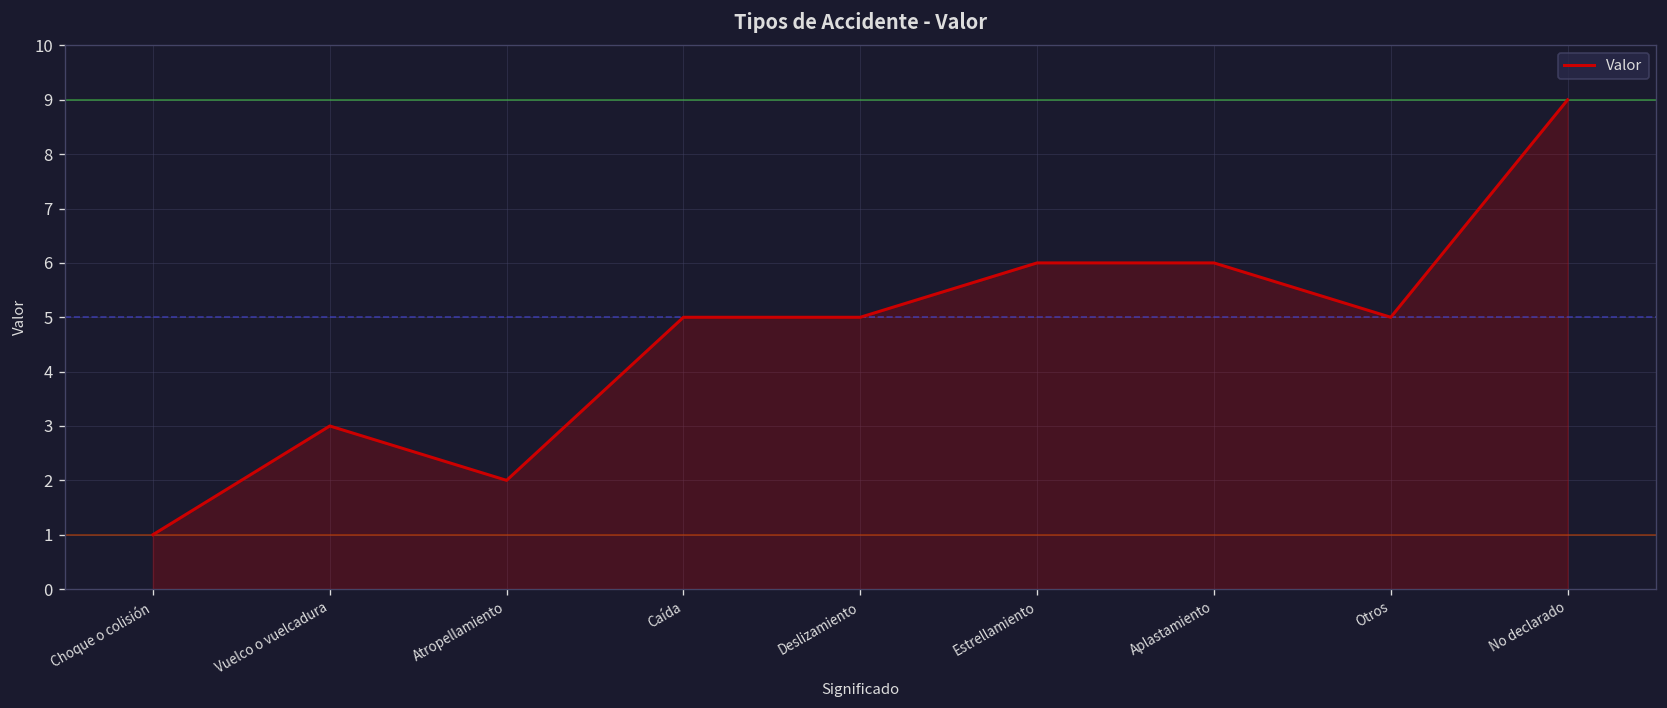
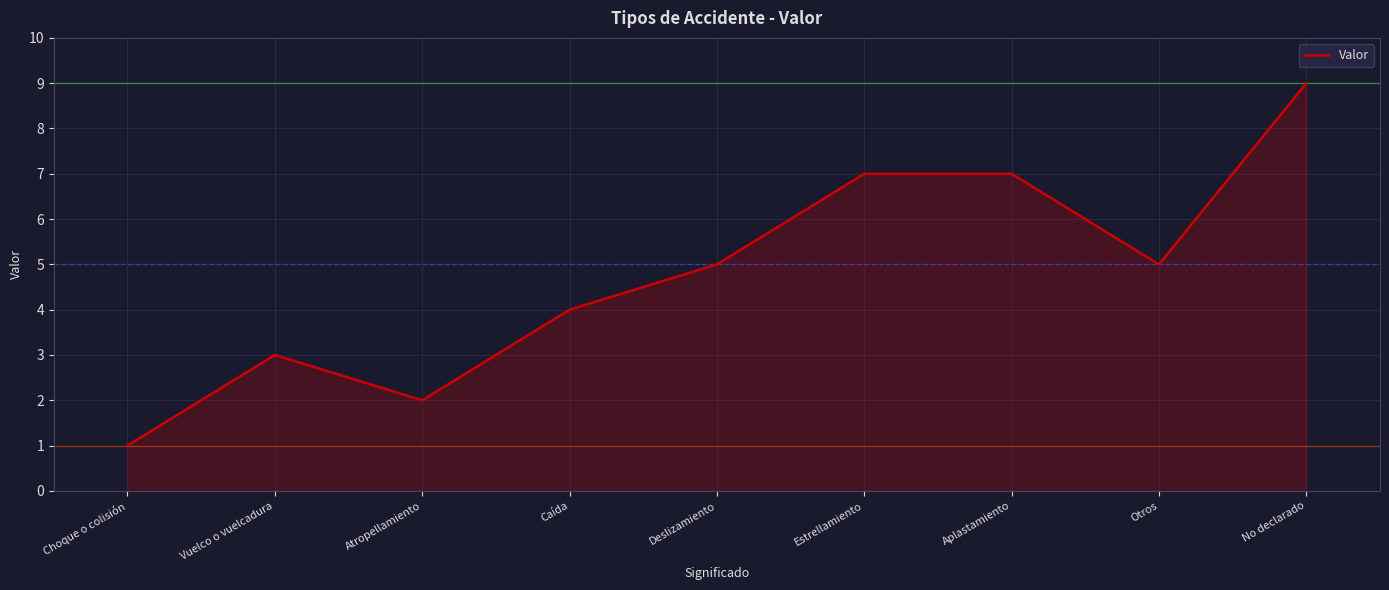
  {
    "Choque o colisión": 1,
    "Vuelco o vuelcadura": 3,
    "Atropellamiento": 2,
-   "Caída": 5,
+   "Caída": 4,
    "Deslizamiento": 5,
-   "Estrellamiento": 6,
-   "Aplastamiento": 6,
+   "Estrellamiento": 7,
+   "Aplastamiento": 7,
    "Otros": 5,
    "No declarado": 9
  }
